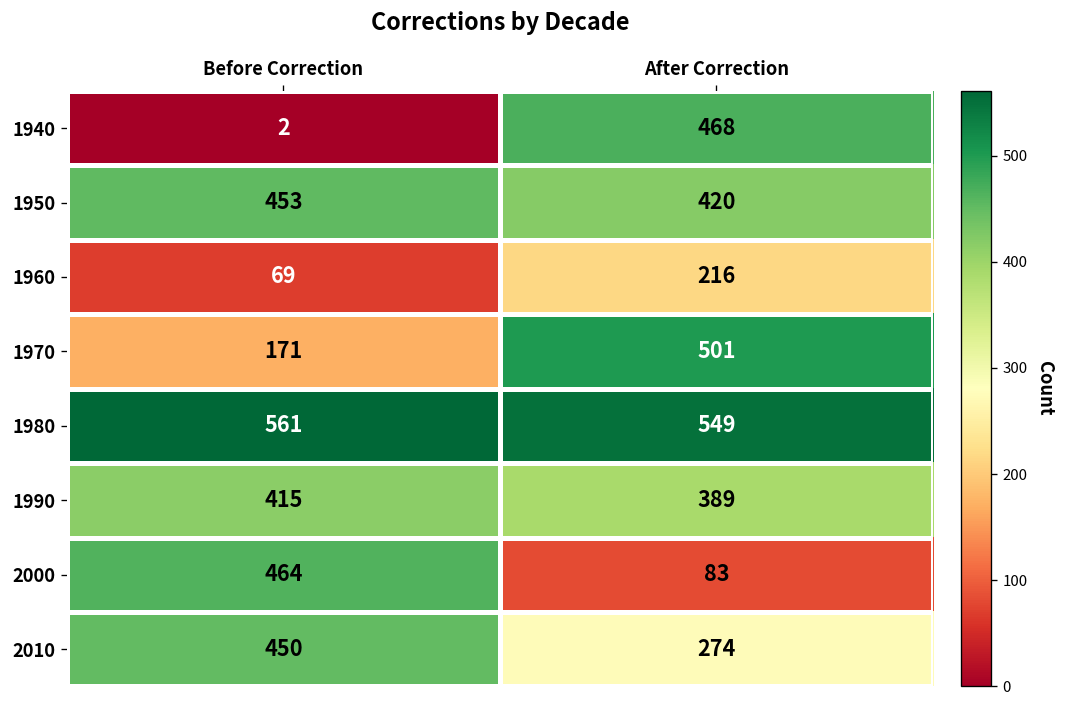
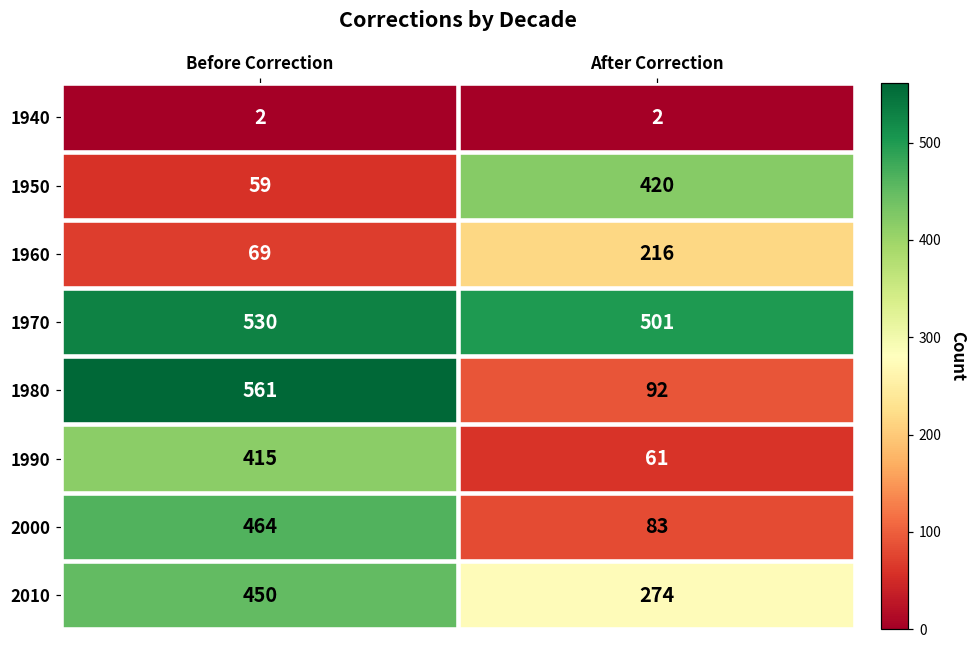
  {
    "1940": {
      "Before Correction": 2,
-     "After Correction": 468
+     "After Correction": 2
    },
    "1950": {
-     "Before Correction": 453,
+     "Before Correction": 59,
      "After Correction": 420
    },
    "1960": {
      "Before Correction": 69,
      "After Correction": 216
    },
    "1970": {
-     "Before Correction": 171,
+     "Before Correction": 530,
      "After Correction": 501
    },
    "1980": {
      "Before Correction": 561,
-     "After Correction": 549
+     "After Correction": 92
    },
    "1990": {
      "Before Correction": 415,
-     "After Correction": 389
+     "After Correction": 61
    },
    "2000": {
      "Before Correction": 464,
      "After Correction": 83
    },
    "2010": {
      "Before Correction": 450,
      "After Correction": 274
    }
  }
